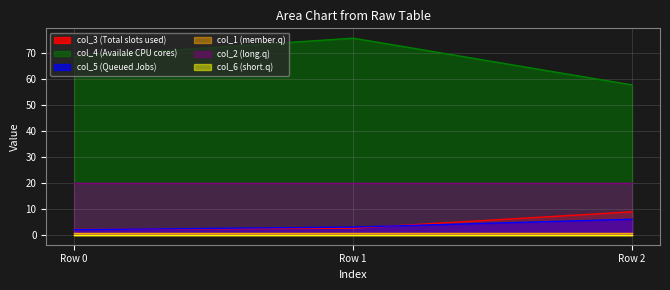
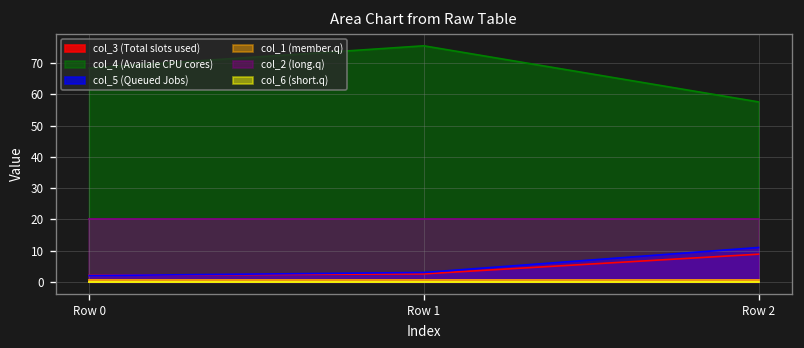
  {
    "col_3 (Total slots used)": {
      "Row 2": 9
    },
    "col_4 (Availale CPU cores)": {
      "Row 1": 76,
      "Row 2": 58
    },
    "col_5 (Queued Jobs)": {
-     "Row 2": 6
+     "Row 2": 11
    },
    "col_2 (long.q)": {
      "Row 0": 20,
      "Row 1": 20,
      "Row 2": 20
    }
  }
